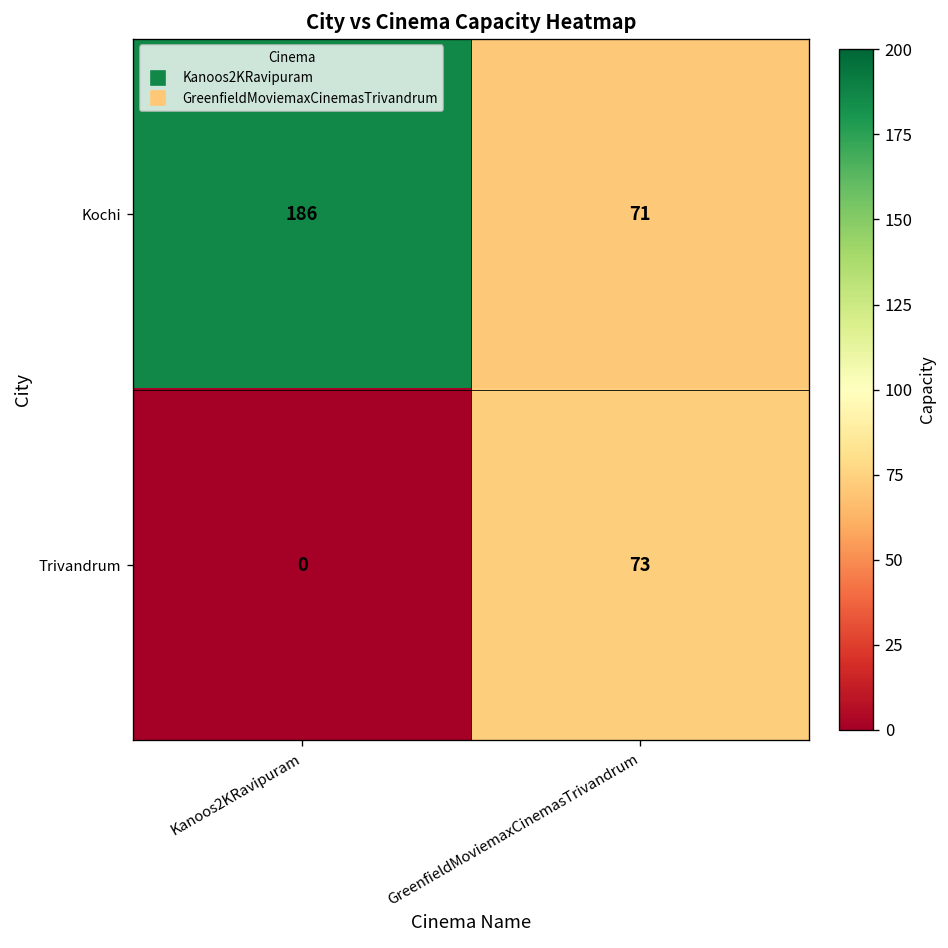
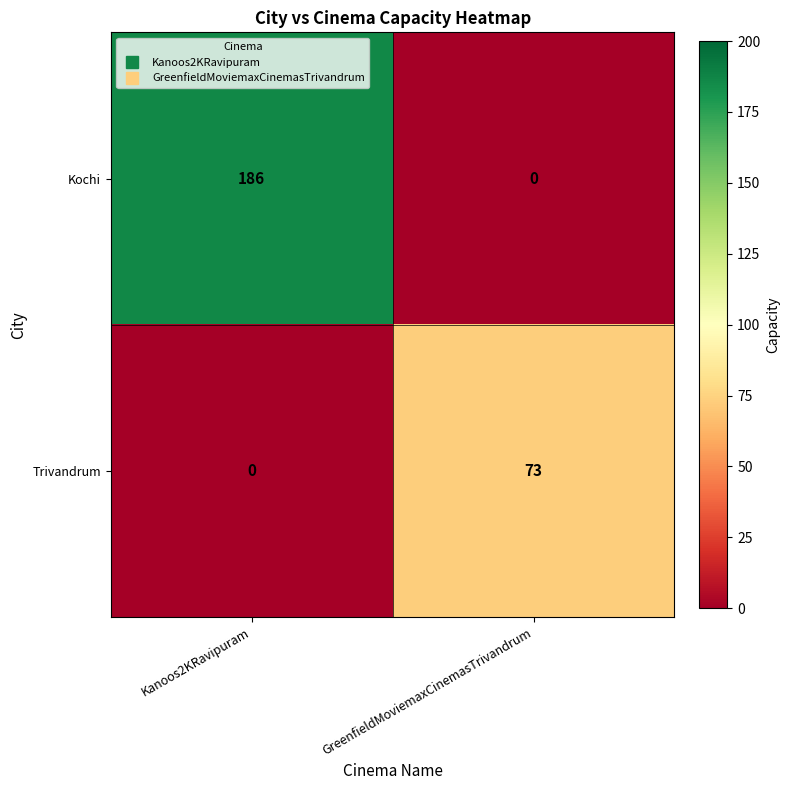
  {
    "Kochi": {
      "Kanoos2KRavipuram": 186,
-     "GreenfieldMoviemaxCinemasTrivandrum": 71
+     "GreenfieldMoviemaxCinemasTrivandrum": 0
    },
    "Trivandrum": {
      "Kanoos2KRavipuram": 0,
      "GreenfieldMoviemaxCinemasTrivandrum": 73
    }
  }
